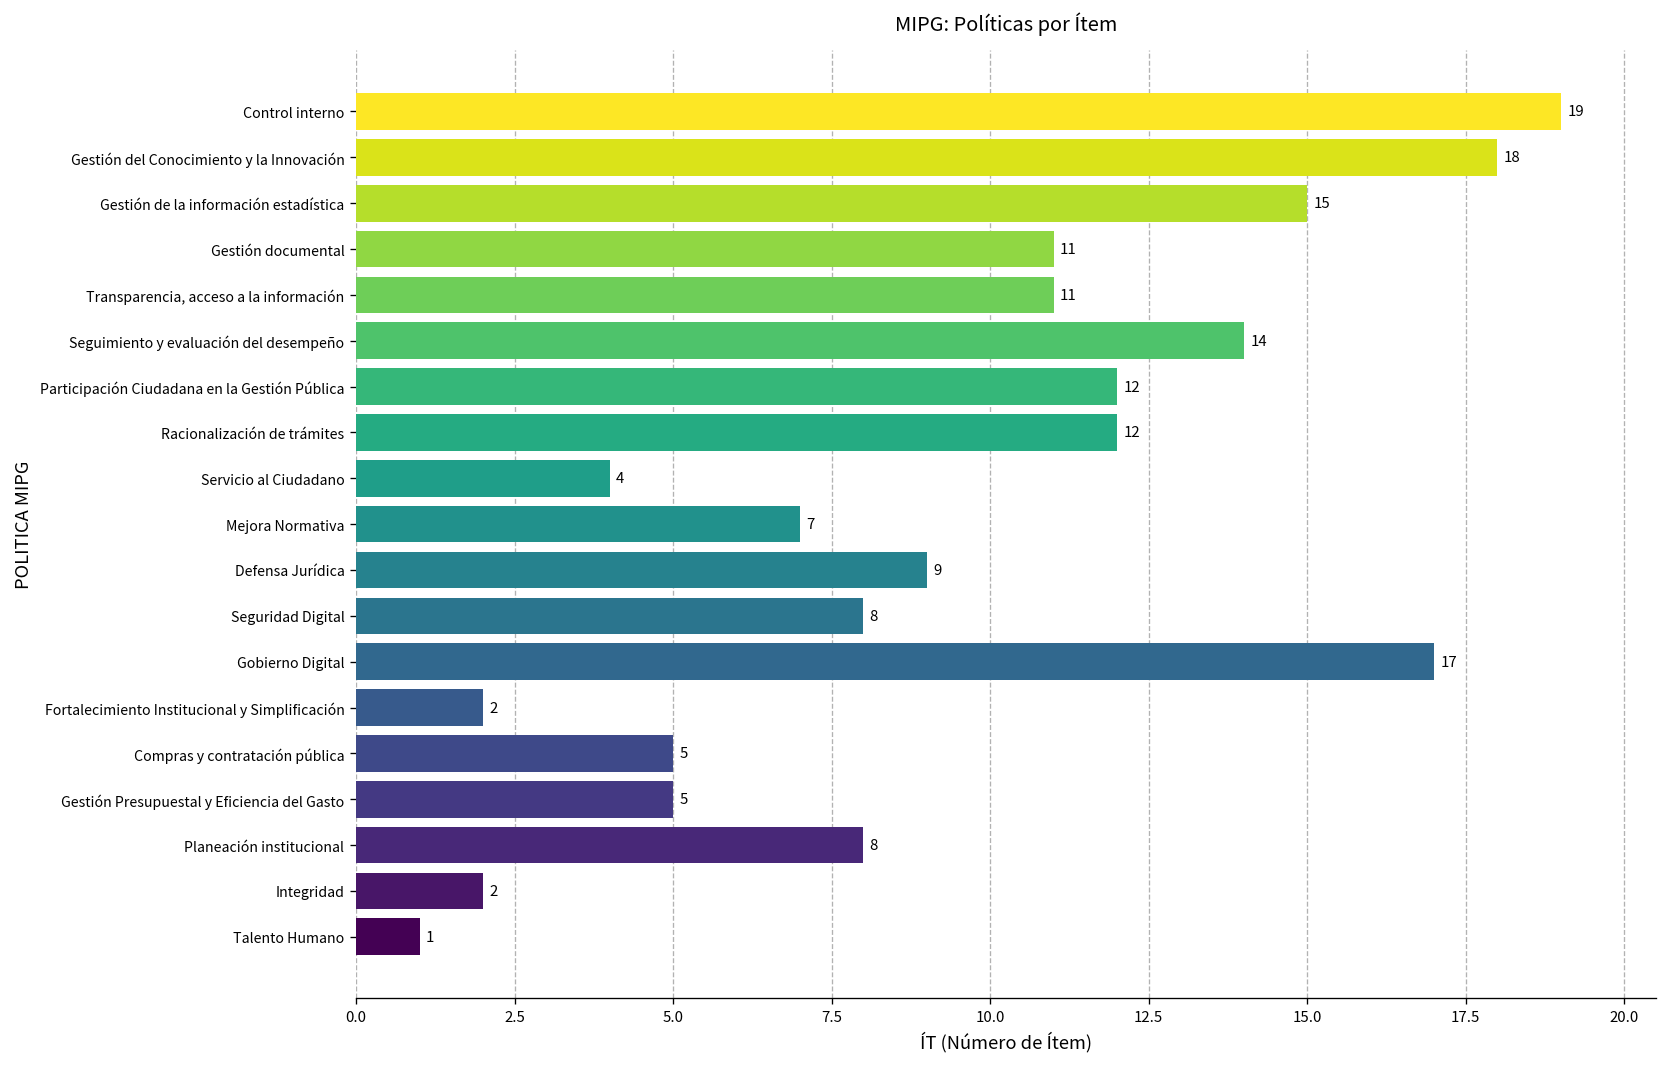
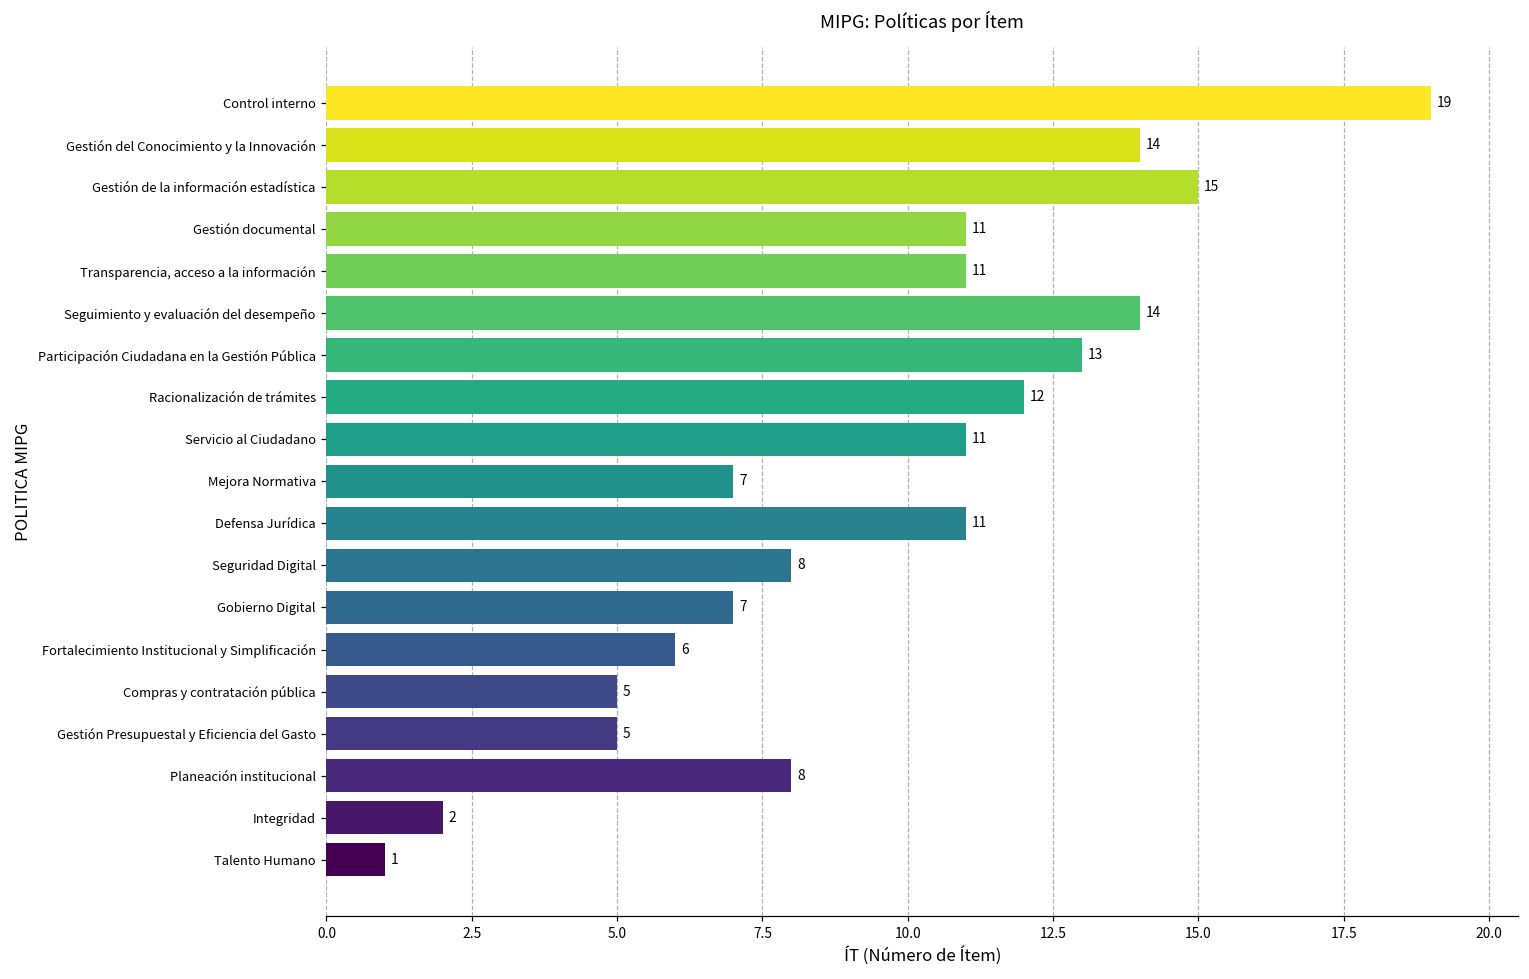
  {
    "Control interno": 19,
-   "Gestión del Conocimiento y la Innovación": 18,
+   "Gestión del Conocimiento y la Innovación": 14,
    "Gestión de la información estadística": 15,
    "Gestión documental": 11,
    "Transparencia, acceso a la información": 11,
    "Seguimiento y evaluación del desempeño": 14,
-   "Participación Ciudadana en la Gestión Pública": 12,
+   "Participación Ciudadana en la Gestión Pública": 13,
    "Racionalización de trámites": 12,
-   "Servicio al Ciudadano": 4,
+   "Servicio al Ciudadano": 11,
    "Mejora Normativa": 7,
-   "Defensa Jurídica": 9,
+   "Defensa Jurídica": 11,
    "Seguridad Digital": 8,
-   "Gobierno Digital": 17,
-   "Fortalecimiento Institucional y Simplificación": 2,
+   "Gobierno Digital": 7,
+   "Fortalecimiento Institucional y Simplificación": 6,
    "Compras y contratación pública": 5,
    "Gestión Presupuestal y Eficiencia del Gasto": 5,
    "Planeación institucional": 8,
    "Integridad": 2,
    "Talento Humano": 1
  }
